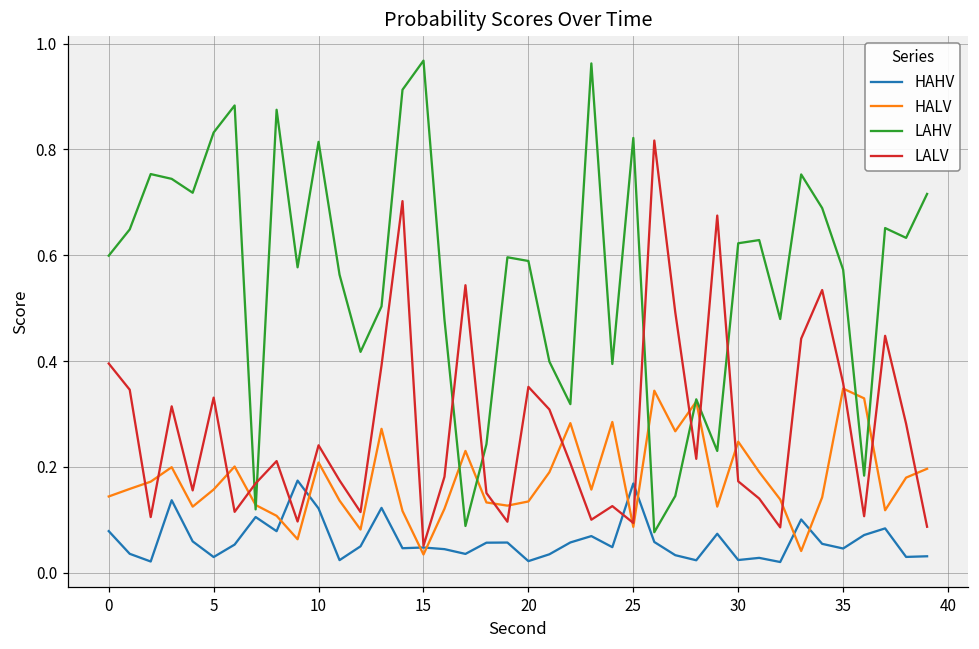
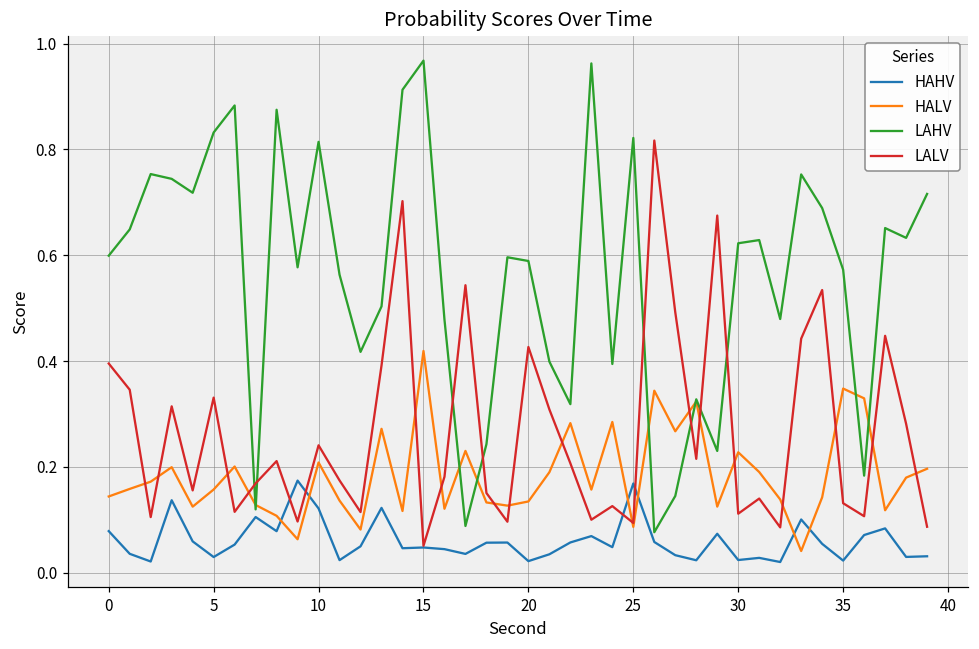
  {
    "HAHV": {
      "0": 0.08,
      "5": 0.03,
      "10": 0.12,
      "20": 0.02,
      "25": 0.17,
      "30": 0.02,
-     "35": 0.05
+     "35": 0.02
    },
    "HALV": {
      "0": 0.14,
      "5": 0.16,
      "10": 0.21,
-     "15": 0.03,
+     "15": 0.42,
      "20": 0.13,
      "25": 0.09,
-     "30": 0.25,
+     "30": 0.23,
      "35": 0.35
    },
    "LAHV": {
      "0": 0.60,
      "5": 0.83,
      "10": 0.81,
      "15": 0.97,
      "20": 0.59,
      "25": 0.82,
      "30": 0.62,
      "35": 0.57
    },
    "LALV": {
      "0": 0.40,
      "5": 0.33,
      "10": 0.24,
-     "20": 0.35,
+     "20": 0.43,
      "25": 0.09,
-     "30": 0.17,
-     "35": 0.36
+     "30": 0.11,
+     "35": 0.13
    }
  }
